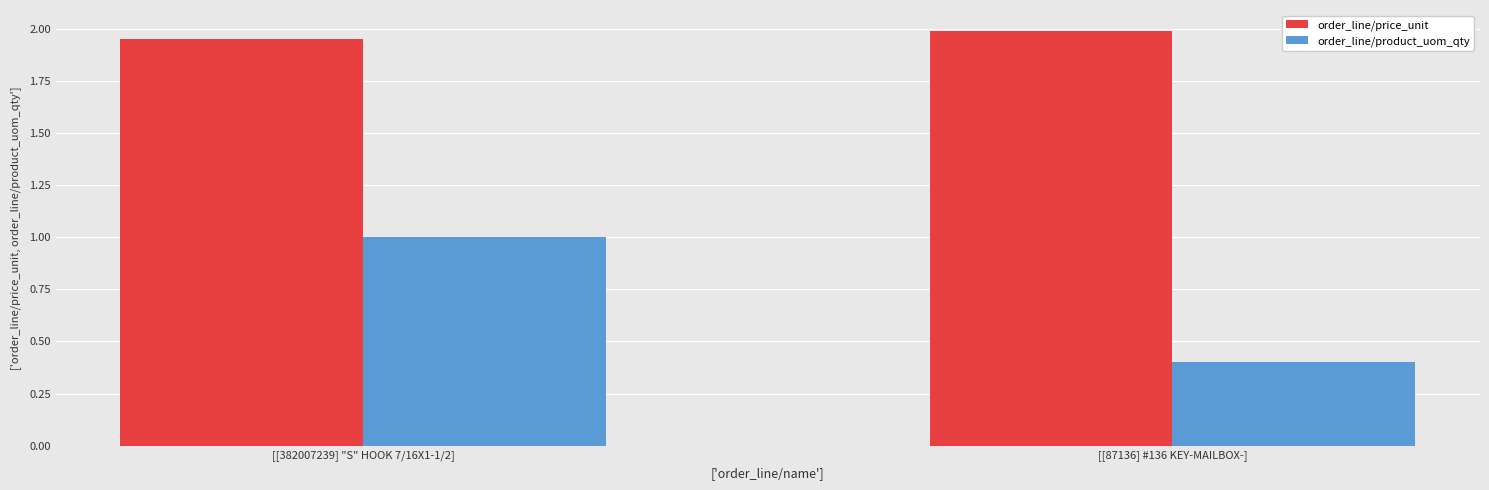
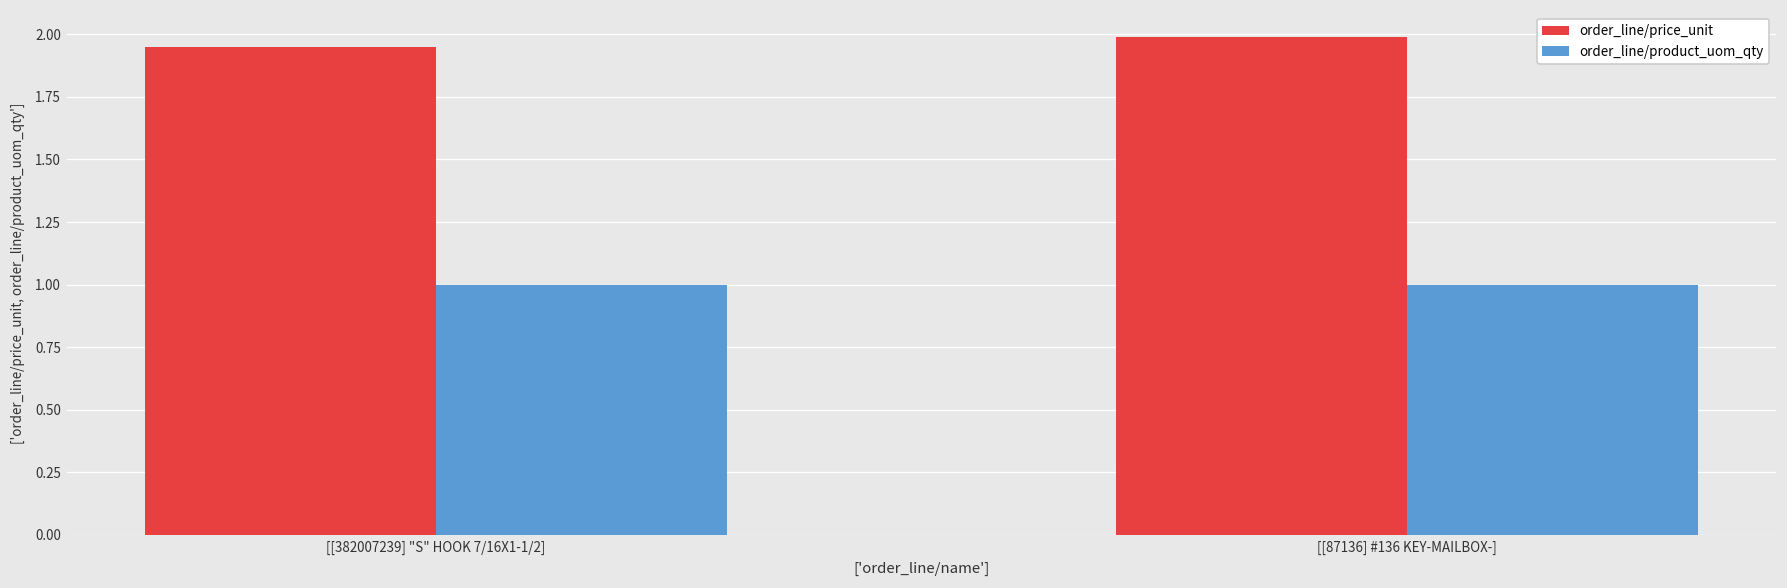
  {
    "order_line/price_unit": {
      "[[382007239] \"S\" HOOK 7/16X1-1/2]": 1.95,
      "[[87136] #136 KEY-MAILBOX-]": 2.0
    },
    "order_line/product_uom_qty": {
      "[[382007239] \"S\" HOOK 7/16X1-1/2]": 1.0,
-     "[[87136] #136 KEY-MAILBOX-]": 0.4
+     "[[87136] #136 KEY-MAILBOX-]": 1.0
    }
  }
